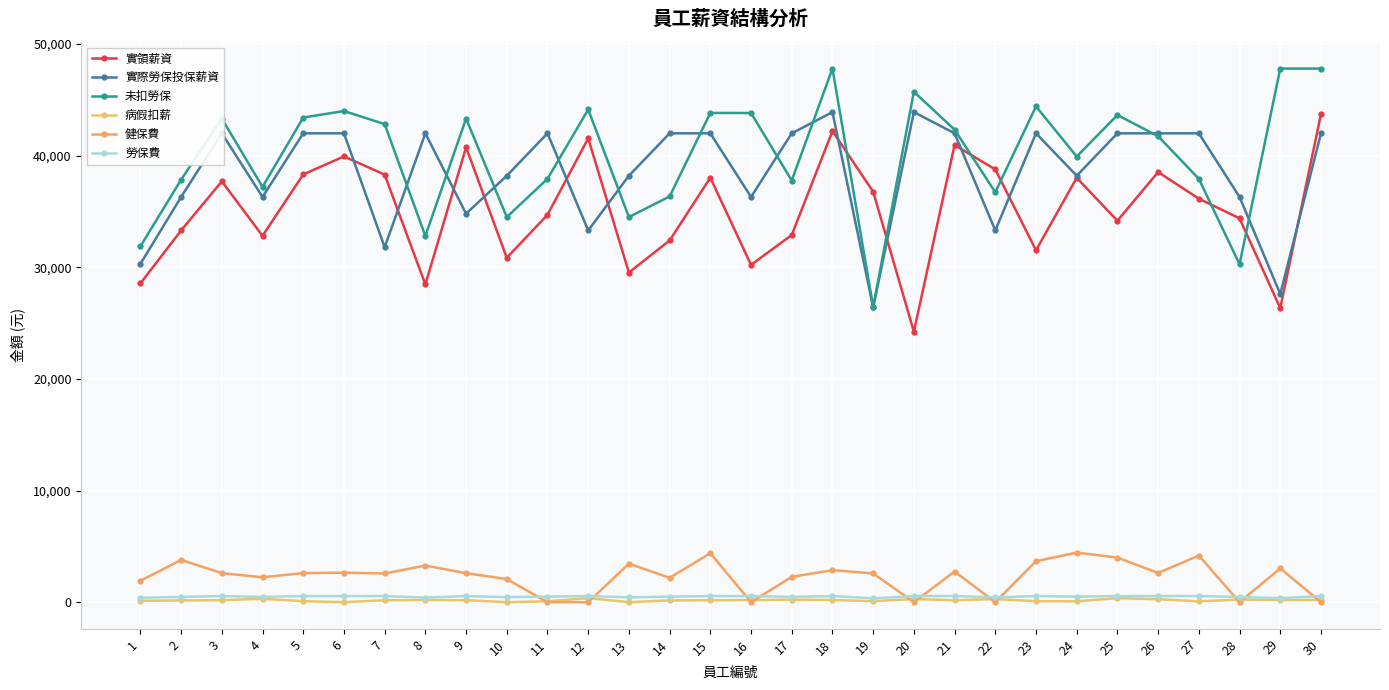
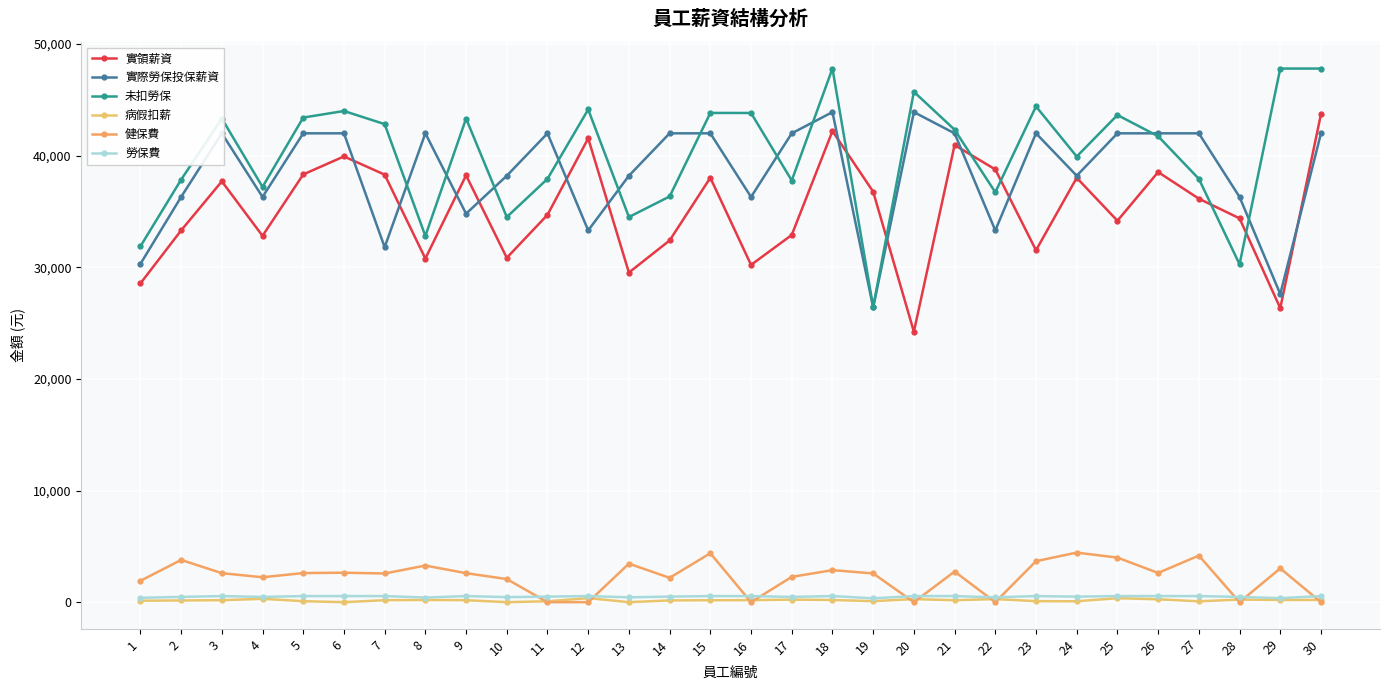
  {
    "實領薪資": {
      "1": "28,600",
      "2": "33,300",
      "3": "37,700",
      "4": "32,800",
      "5": "38,300",
      "6": "39,900",
      "7": "38,300",
-     "8": "28,500",
-     "9": "40,700",
+     "8": "30,800",
+     "9": "38,200",
      "10": "30,800",
      "11": "34,700",
      "12": "41,500",
      "13": "29,500",
      "14": "32,400",
      "15": "38,000",
      "16": "30,200",
      "17": "32,900",
      "18": "42,200",
      "19": "36,800",
      "20": "24,200",
      "21": "41,000",
      "22": "38,800",
      "23": "31,500",
      "25": "34,200",
      "26": "38,500",
      "27": "36,100",
      "28": "34,400",
      "29": "26,300",
      "30": "43,700"
    },
    "勞保費": {
      "1": "400",
      "2": "500",
      "3": "500",
      "5": "500",
      "6": "500",
      "7": "500",
      "9": "500",
      "10": "500",
      "11": "500",
      "13": "400",
      "14": "500",
      "15": "500",
      "16": "500",
      "17": "500",
      "18": "500",
      "19": "300",
      "20": "500",
      "21": "500",
      "23": "500",
      "24": "500",
      "26": "500",
      "27": "500",
      "28": "500",
      "30": "500"
    }
  }
